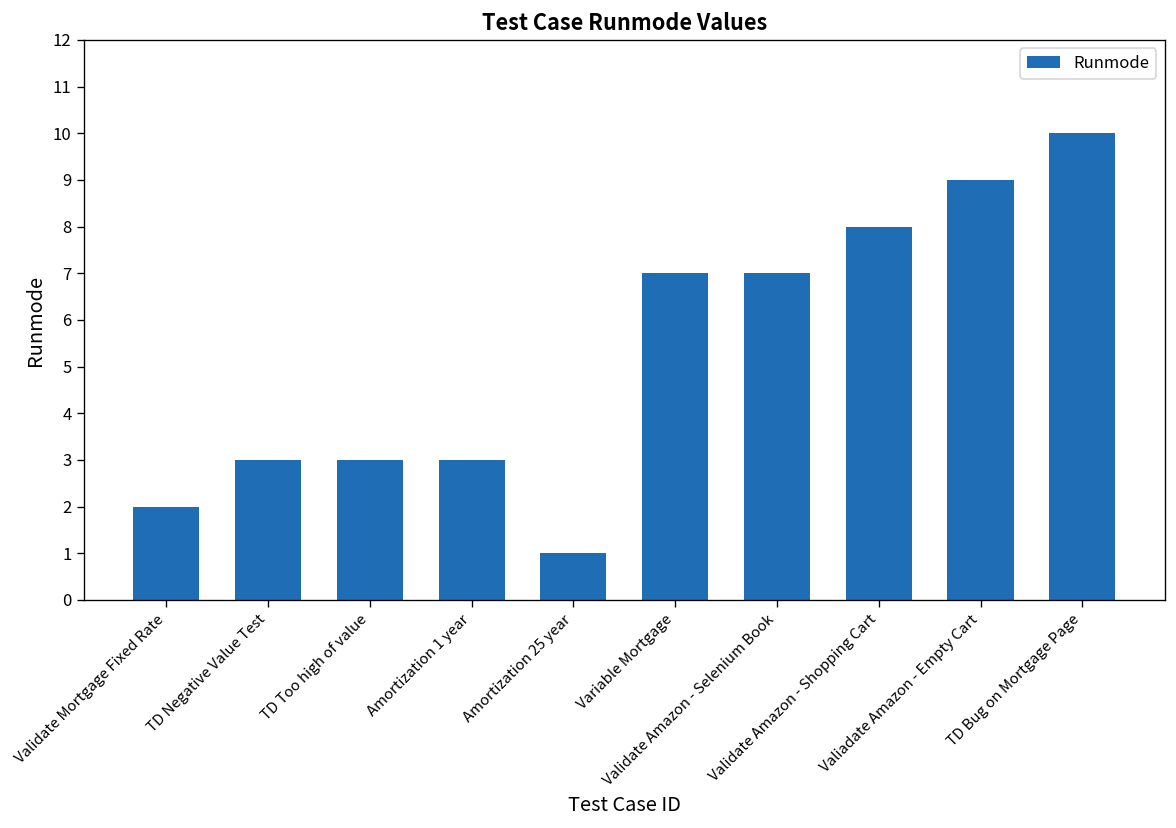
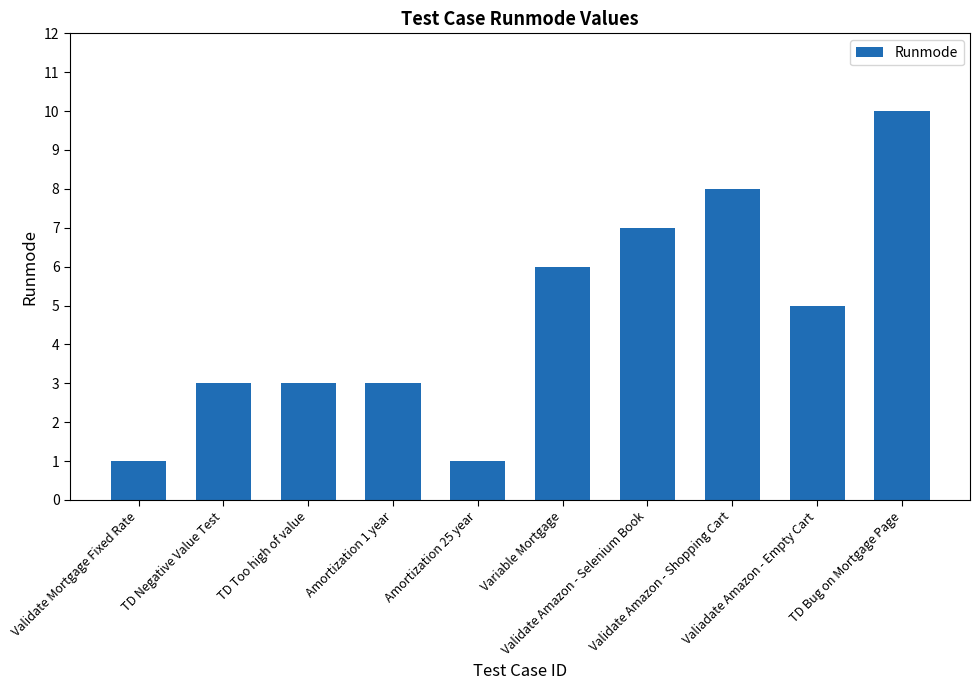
  {
-   "Validate Mortgage Fixed Rate": 2,
+   "Validate Mortgage Fixed Rate": 1,
    "TD Negative Value Test": 3,
    "TD Too high of value": 3,
    "Amortization 1 year": 3,
    "Amortization 25 year": 1,
-   "Variable Mortgage": 7,
+   "Variable Mortgage": 6,
    "Validate Amazon - Selenium Book": 7,
    "Validate Amazon - Shopping Cart": 8,
-   "Valiadate Amazon - Empty Cart": 9,
+   "Valiadate Amazon - Empty Cart": 5,
    "TD Bug on Mortgage Page": 10
  }
